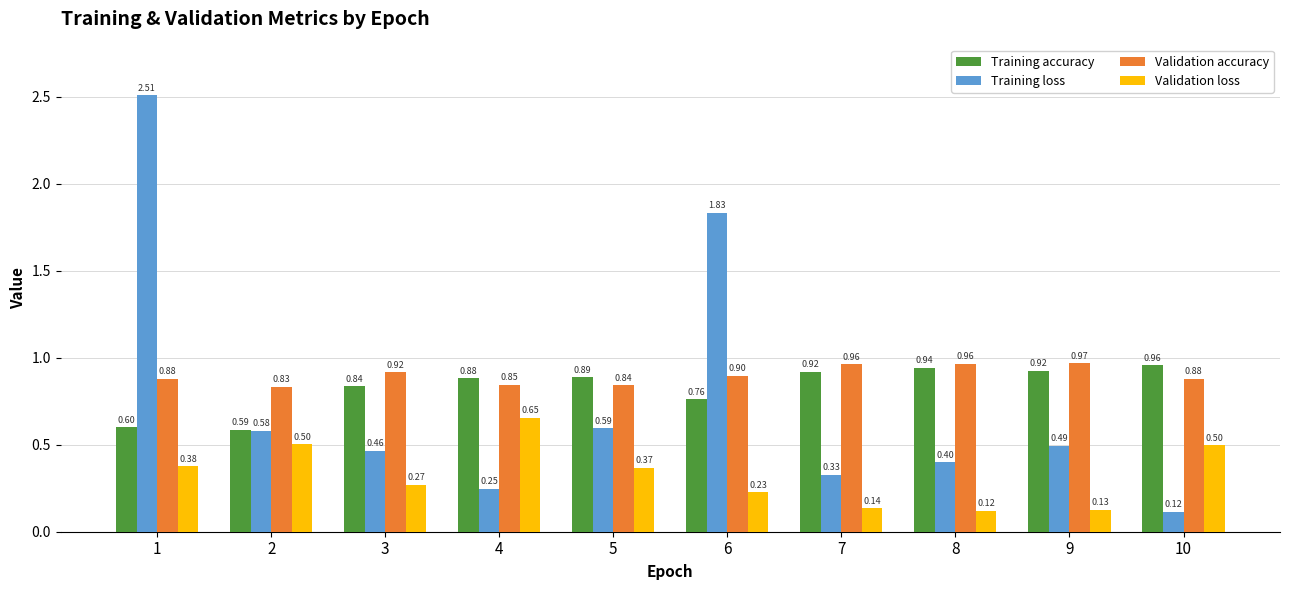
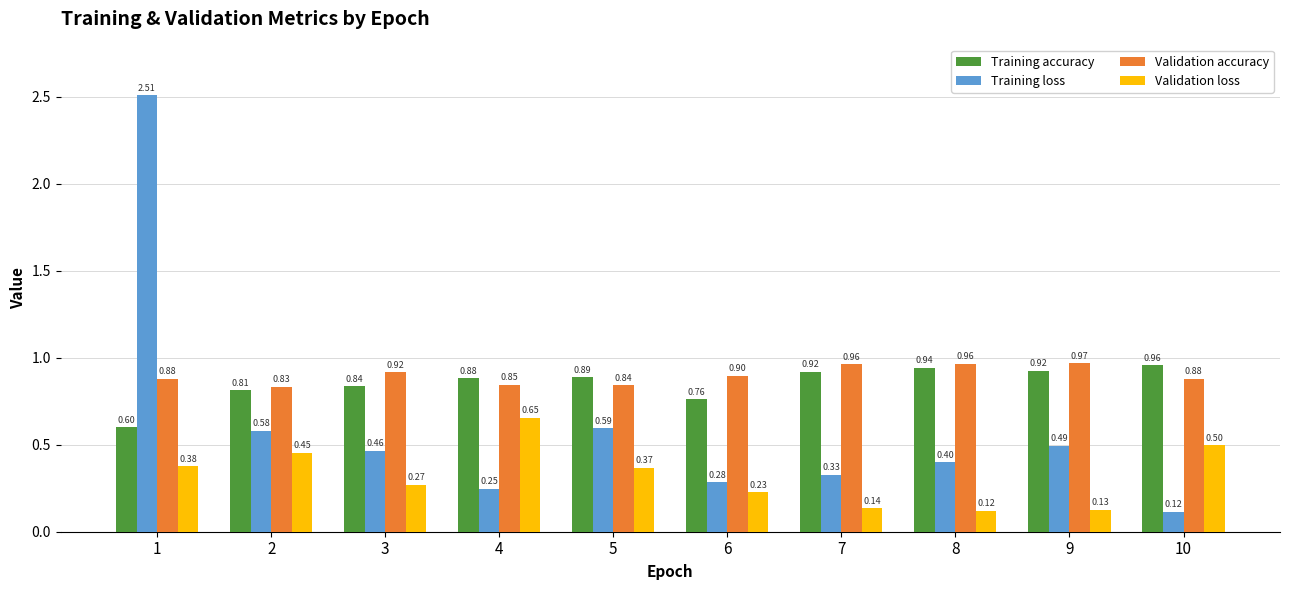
  {
    "Training accuracy": {
      "1": 0.60,
-     "2": 0.59,
+     "2": 0.81,
      "3": 0.84,
      "4": 0.88,
      "5": 0.89,
      "6": 0.76,
      "7": 0.92,
      "8": 0.94,
      "9": 0.92,
      "10": 0.96
    },
    "Training loss": {
      "1": 2.51,
      "2": 0.58,
      "3": 0.46,
      "4": 0.25,
      "5": 0.59,
-     "6": 1.83,
+     "6": 0.28,
      "7": 0.33,
      "8": 0.40,
      "9": 0.49,
      "10": 0.12
    },
    "Validation accuracy": {
      "1": 0.88,
      "2": 0.83,
      "3": 0.92,
      "4": 0.85,
      "5": 0.84,
      "6": 0.90,
      "7": 0.96,
      "8": 0.96,
      "9": 0.97,
      "10": 0.88
    },
    "Validation loss": {
      "1": 0.38,
-     "2": 0.50,
+     "2": 0.45,
      "3": 0.27,
      "4": 0.65,
      "5": 0.37,
      "6": 0.23,
      "7": 0.14,
      "8": 0.12,
      "9": 0.13,
      "10": 0.50
    }
  }
